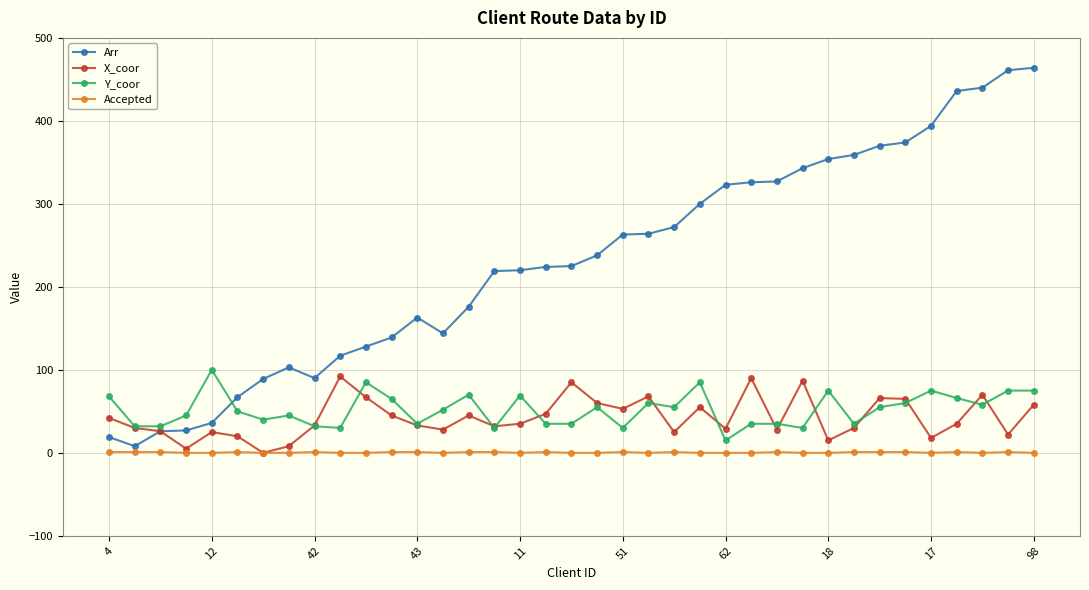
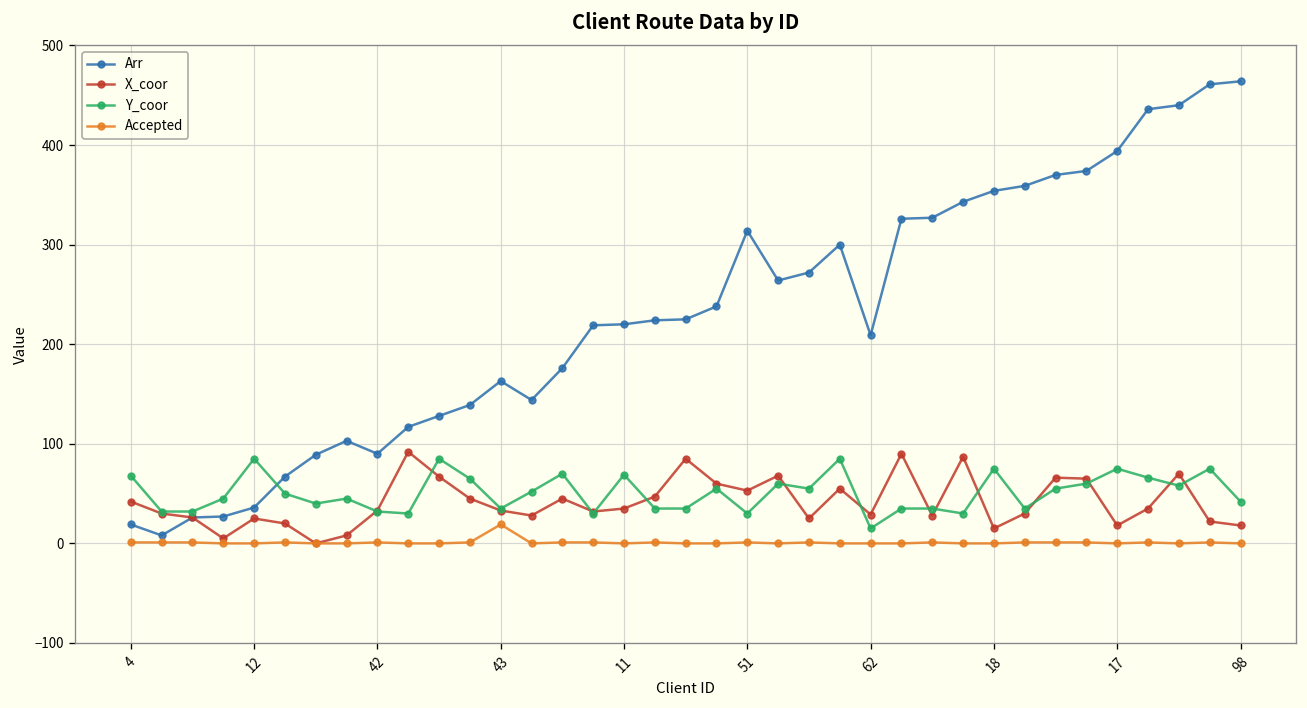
  {
    "Arr": {
      "4": 20,
      "12": 40,
      "42": 90,
      "43": 160,
-     "51": 260,
-     "62": 320,
+     "51": 310,
+     "62": 210,
      "98": 460
    },
    "X_coor": {
      "4": 40,
      "12": 30,
      "51": 50,
      "62": 30,
-     "98": 60
+     "98": 20
    },
    "Y_coor": {
      "4": 70,
-     "12": 100,
+     "12": 90,
      "51": 30,
      "62": 20,
-     "98": 80
+     "98": 40
    },
    "Accepted": {
      "4": 0,
      "12": 0,
      "42": 0,
-     "43": 0,
+     "43": 20,
      "51": 0,
      "62": 0,
      "98": 0
    }
  }
